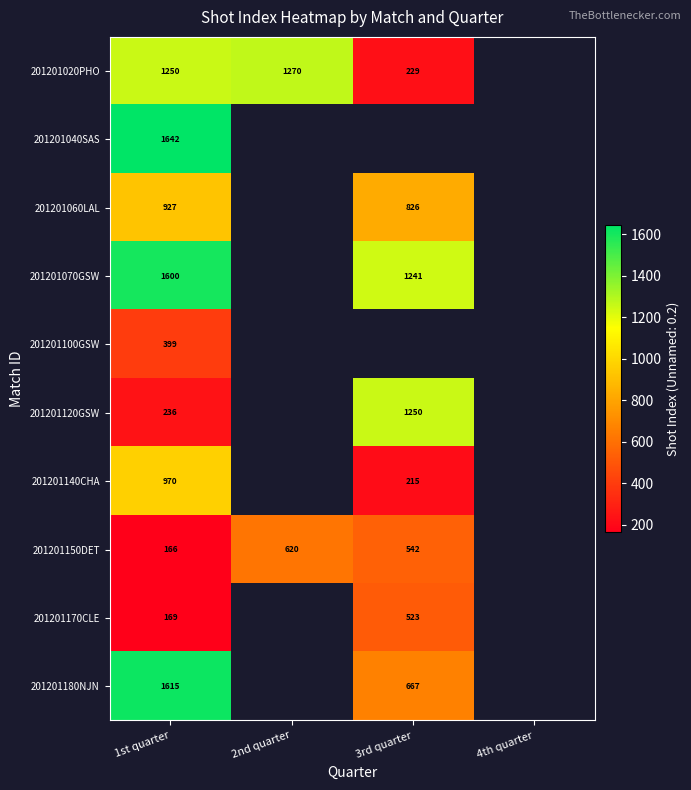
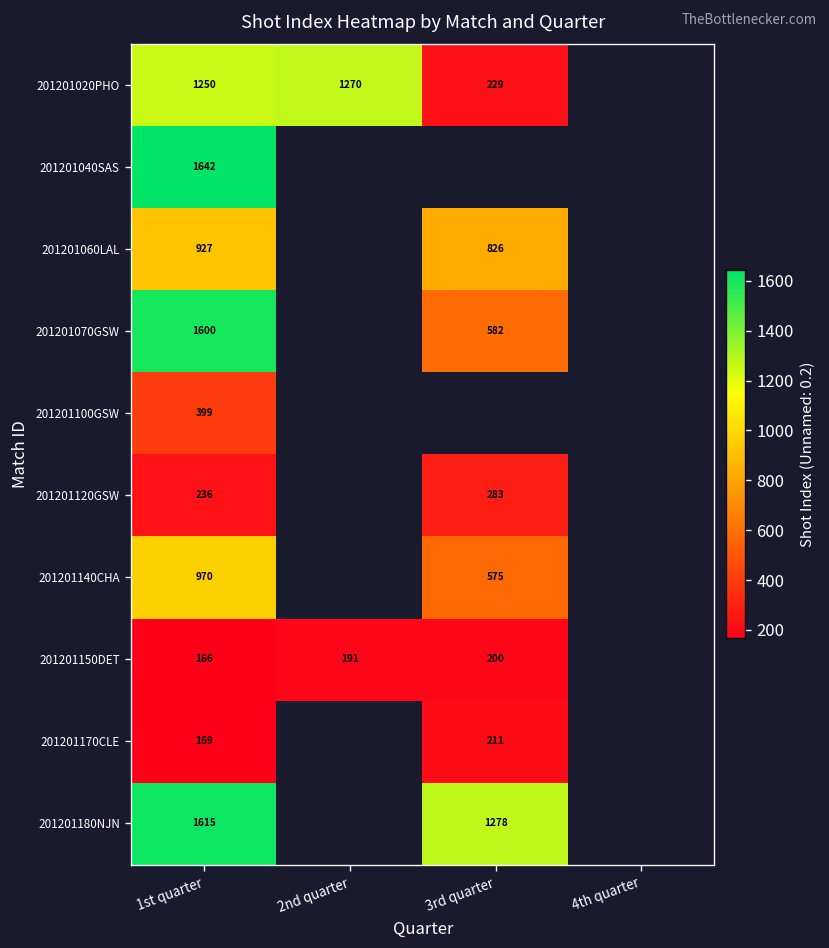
  {
    "201201020PHO": {
      "1st quarter": 1250,
      "2nd quarter": 1270,
      "3rd quarter": 229
    },
    "201201040SAS": {
      "1st quarter": 1642
    },
    "201201060LAL": {
      "1st quarter": 927,
      "3rd quarter": 826
    },
    "201201070GSW": {
      "1st quarter": 1600,
-     "3rd quarter": 1241
+     "3rd quarter": 582
    },
    "201201100GSW": {
      "1st quarter": 399
    },
    "201201120GSW": {
      "1st quarter": 236,
-     "3rd quarter": 1250
+     "3rd quarter": 283
    },
    "201201140CHA": {
      "1st quarter": 970,
-     "3rd quarter": 215
+     "3rd quarter": 575
    },
    "201201150DET": {
      "1st quarter": 166,
-     "2nd quarter": 620,
-     "3rd quarter": 542
+     "2nd quarter": 191,
+     "3rd quarter": 200
    },
    "201201170CLE": {
      "1st quarter": 169,
-     "3rd quarter": 523
+     "3rd quarter": 211
    },
    "201201180NJN": {
      "1st quarter": 1615,
-     "3rd quarter": 667
+     "3rd quarter": 1278
    }
  }
